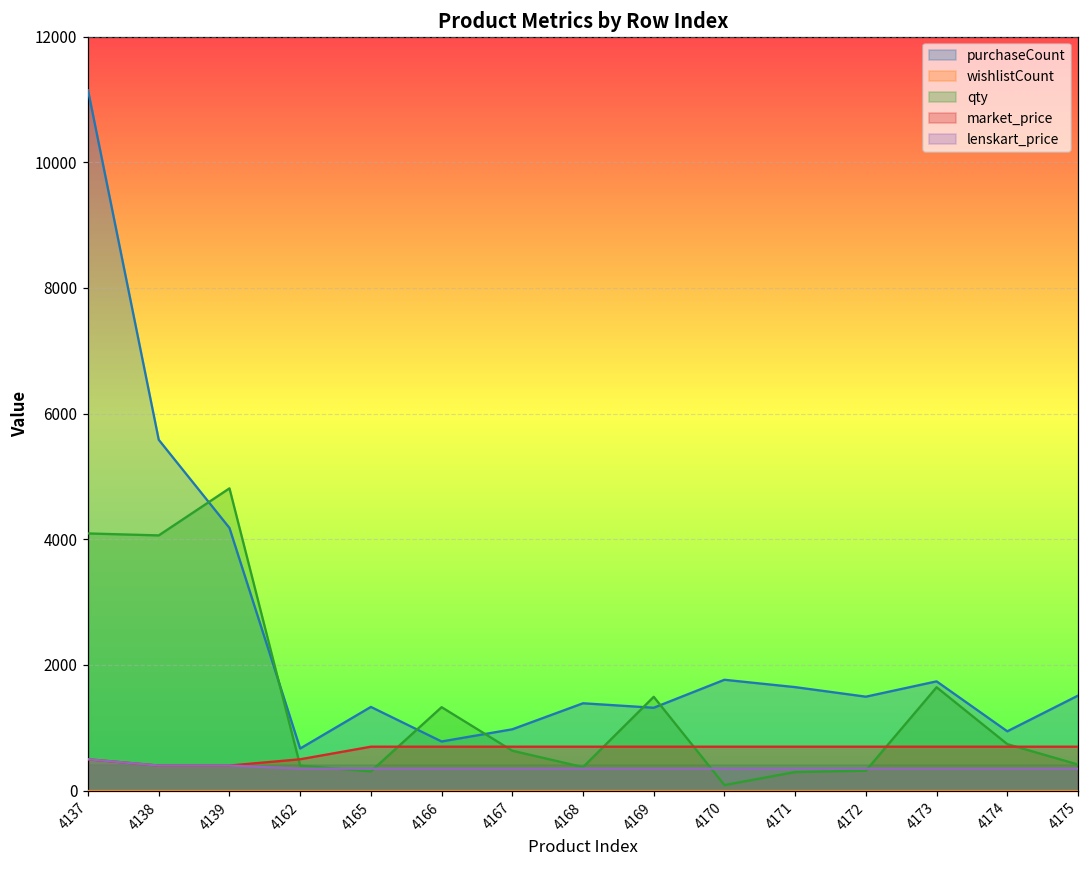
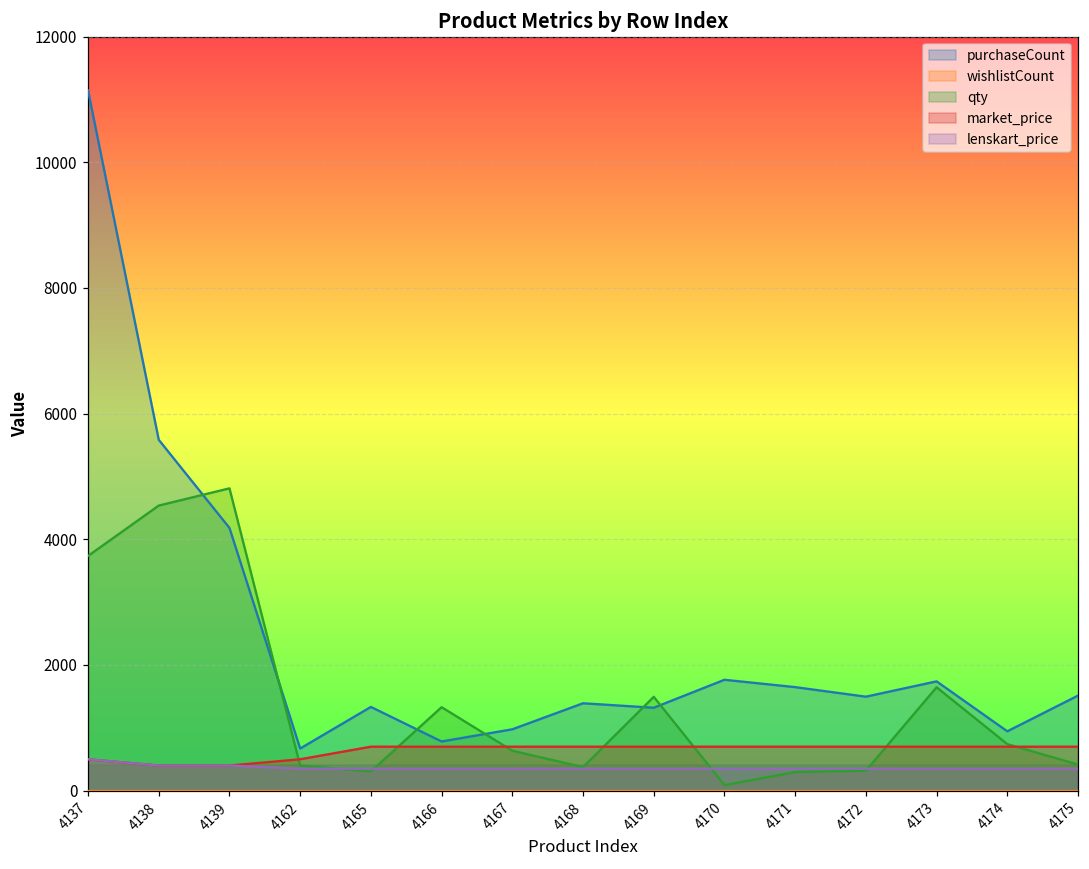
  {
    "qty": {
-     "4137": 4100,
-     "4138": 4100,
+     "4137": 3700,
+     "4138": 4500,
      "4139": 4800,
      "4162": 400,
      "4166": 1300,
      "4167": 600,
      "4169": 1500,
      "4170": 100,
      "4171": 300,
      "4173": 1600,
      "4175": 400
    }
  }
